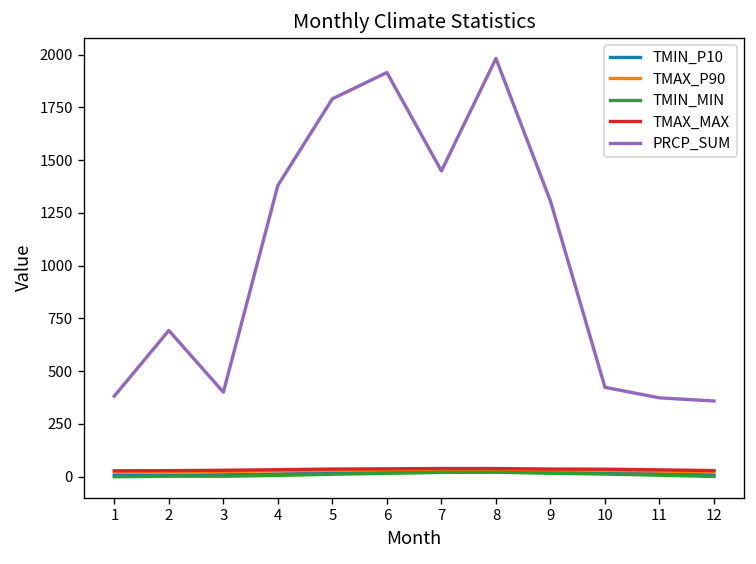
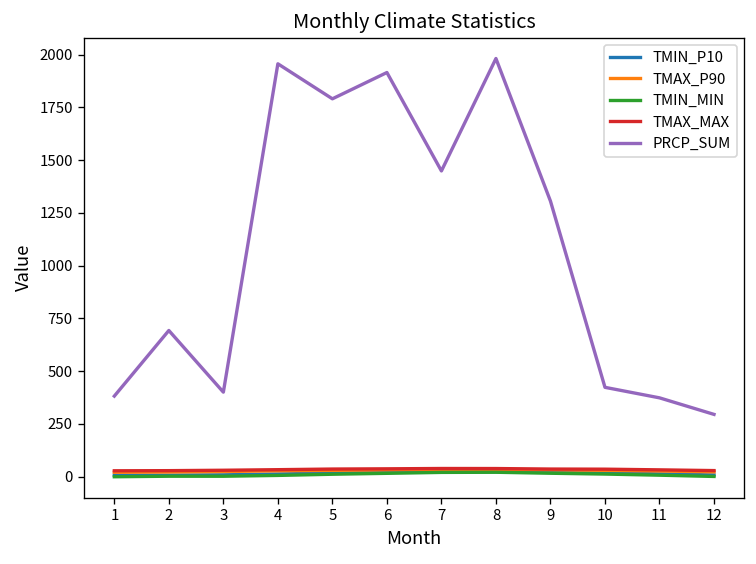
  {
    "PRCP_SUM": {
      "1": 380,
      "2": 690,
      "3": 400,
-     "4": 1380,
+     "4": 1960,
      "5": 1790,
      "6": 1910,
      "7": 1450,
      "8": 1980,
      "9": 1310,
      "10": 420,
      "11": 370,
-     "12": 360
+     "12": 300
    }
  }
